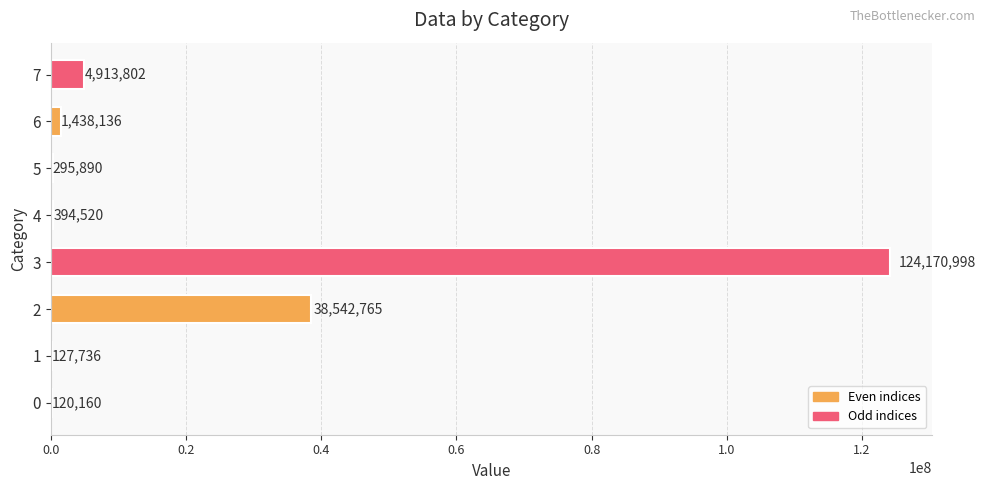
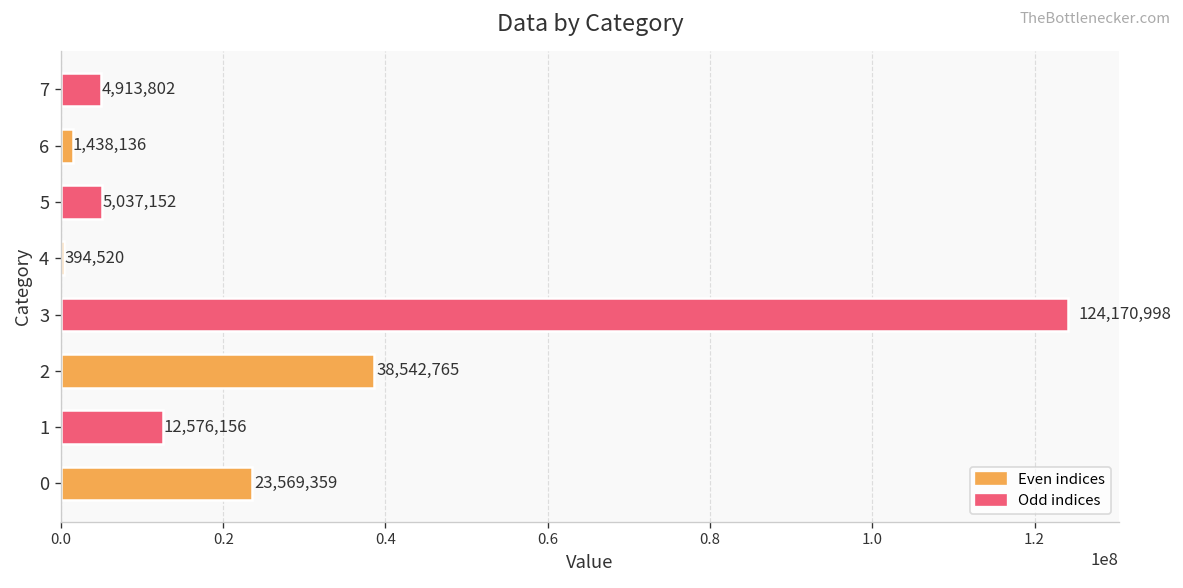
  {
    "7": "4,913,802",
    "6": "1,438,136",
-   "5": "295,890",
+   "5": "5,037,152",
    "4": "394,520",
    "3": "124,170,998",
    "2": "38,542,765",
-   "1": "127,736",
-   "0": "120,160"
+   "1": "12,576,156",
+   "0": "23,569,359"
  }
